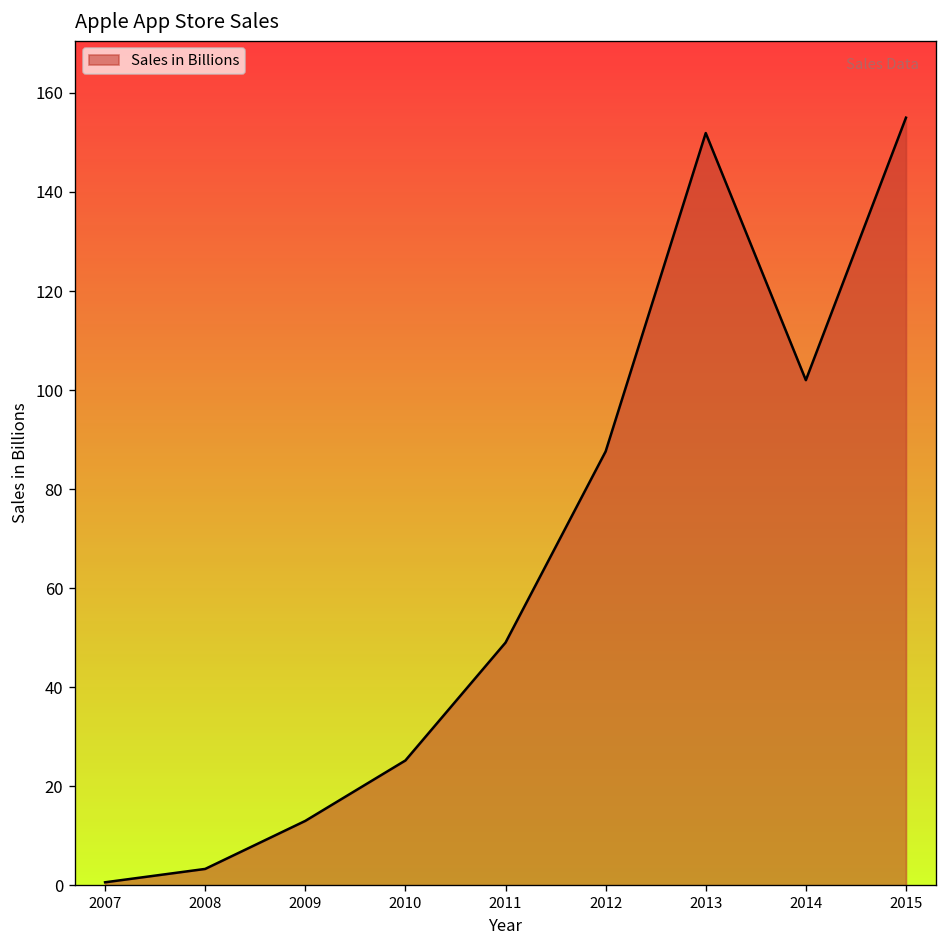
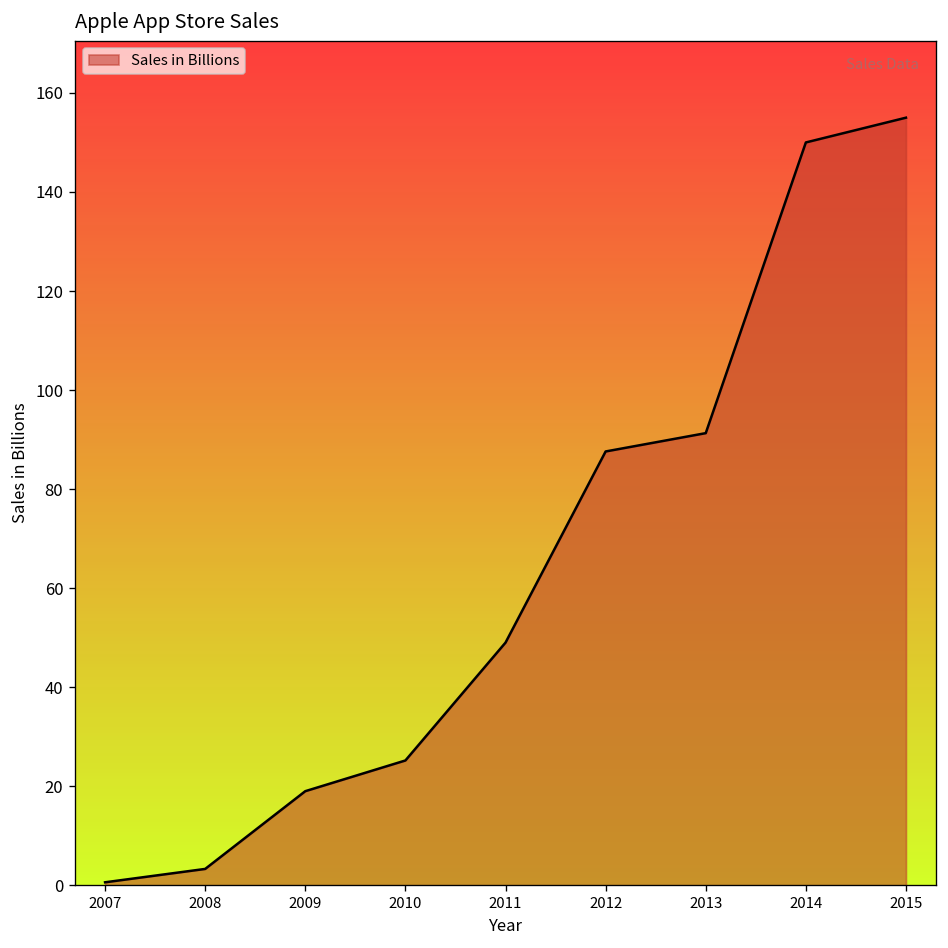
  {
    "2007": 1,
    "2008": 3,
-   "2009": 13,
+   "2009": 19,
    "2010": 25,
    "2011": 49,
    "2012": 88,
-   "2013": 152,
-   "2014": 102,
+   "2013": 91,
+   "2014": 150,
    "2015": 155
  }
